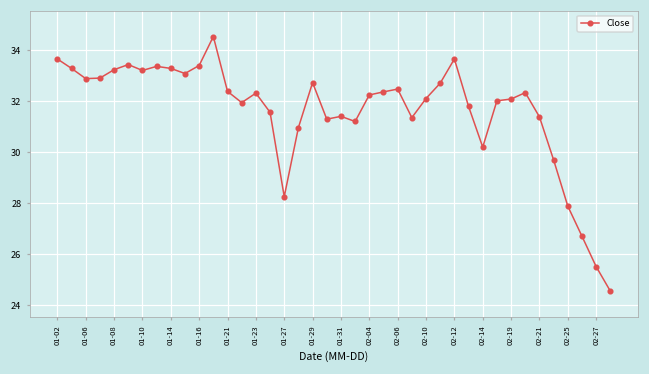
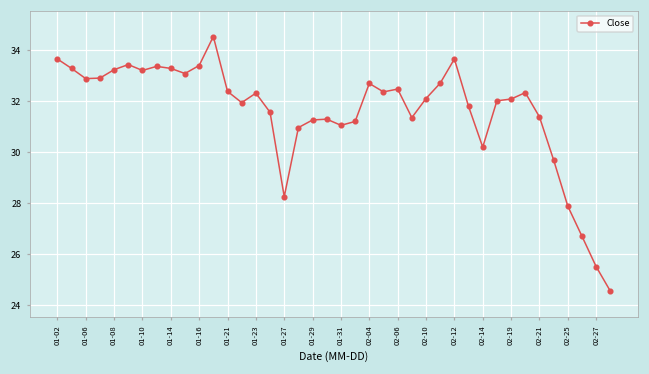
  {
    "01-02": 33.7,
    "01-06": 32.9,
    "01-08": 33.2,
    "01-10": 33.2,
    "01-14": 33.3,
    "01-16": 33.4,
    "01-21": 32.4,
    "01-23": 32.3,
    "01-27": 28.3,
-   "01-29": 32.7,
-   "01-31": 31.4,
-   "02-04": 32.3,
+   "01-29": 31.3,
+   "01-31": 31.1,
+   "02-04": 32.7,
    "02-06": 32.5,
    "02-10": 32.1,
    "02-12": 33.7,
    "02-14": 30.2,
    "02-19": 32.1,
    "02-21": 31.4,
    "02-25": 27.9,
    "02-27": 25.5
  }
